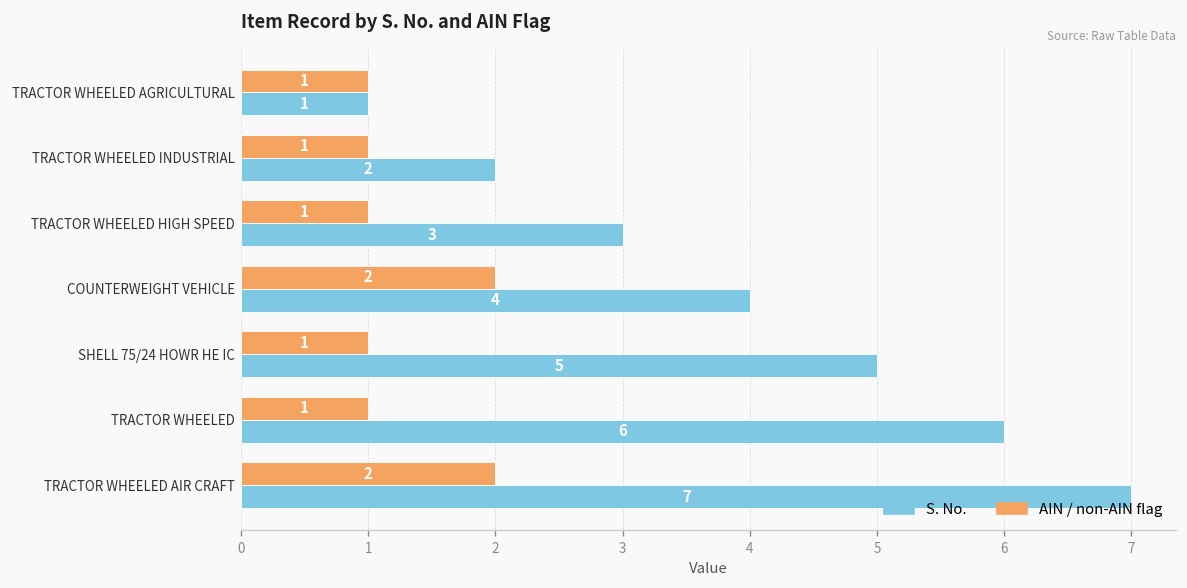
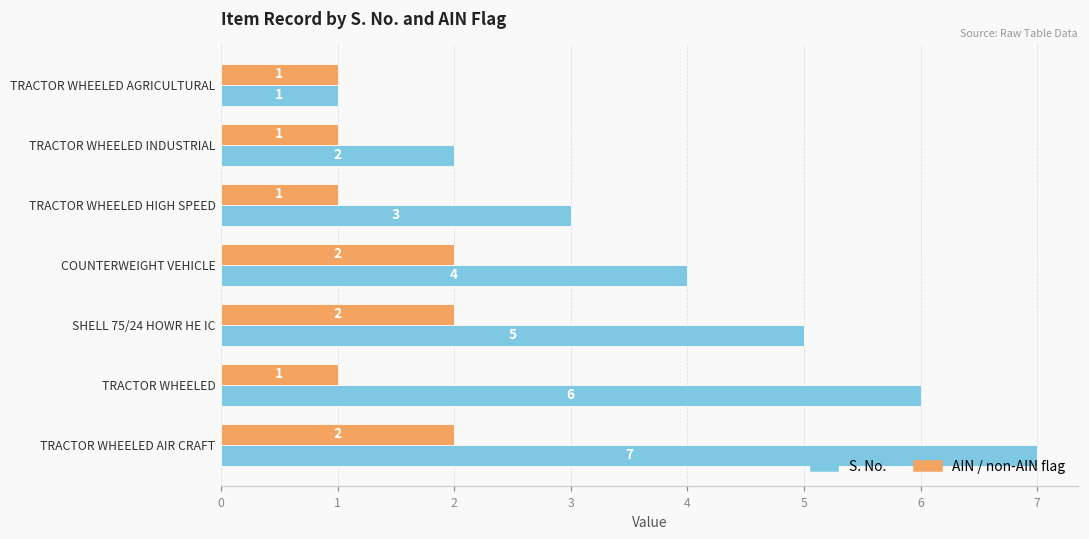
  {
    "S. No.": {
      "TRACTOR WHEELED AGRICULTURAL": 1,
      "TRACTOR WHEELED INDUSTRIAL": 2,
      "TRACTOR WHEELED HIGH SPEED": 3,
      "COUNTERWEIGHT VEHICLE": 4,
      "SHELL 75/24 HOWR HE IC": 5,
      "TRACTOR WHEELED": 6,
      "TRACTOR WHEELED AIR CRAFT": 7
    },
    "AIN / non-AIN flag": {
      "TRACTOR WHEELED AGRICULTURAL": 1,
      "TRACTOR WHEELED INDUSTRIAL": 1,
      "TRACTOR WHEELED HIGH SPEED": 1,
      "COUNTERWEIGHT VEHICLE": 2,
-     "SHELL 75/24 HOWR HE IC": 1,
+     "SHELL 75/24 HOWR HE IC": 2,
      "TRACTOR WHEELED": 1,
      "TRACTOR WHEELED AIR CRAFT": 2
    }
  }
